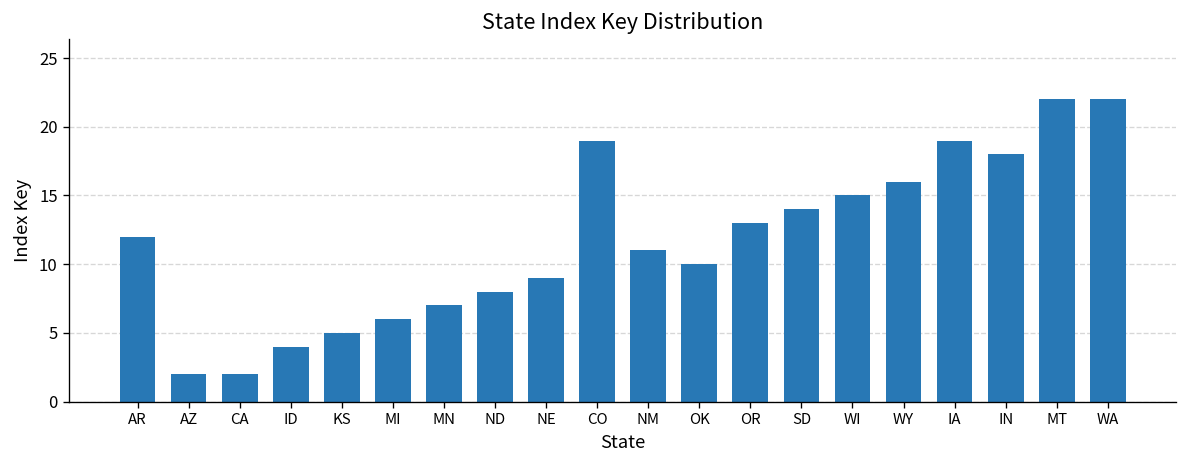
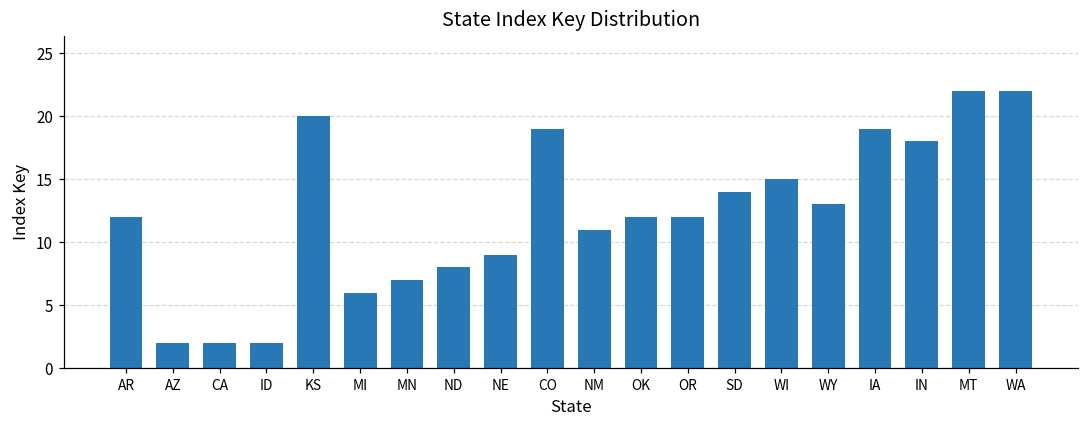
  {
    "AR": 12,
    "AZ": 2,
    "CA": 2,
-   "ID": 4,
-   "KS": 5,
+   "ID": 2,
+   "KS": 20,
    "MI": 6,
    "MN": 7,
    "ND": 8,
    "NE": 9,
    "CO": 19,
    "NM": 11,
-   "OK": 10,
-   "OR": 13,
+   "OK": 12,
+   "OR": 12,
    "SD": 14,
    "WI": 15,
-   "WY": 16,
+   "WY": 13,
    "IA": 19,
    "IN": 18,
    "MT": 22,
    "WA": 22
  }
